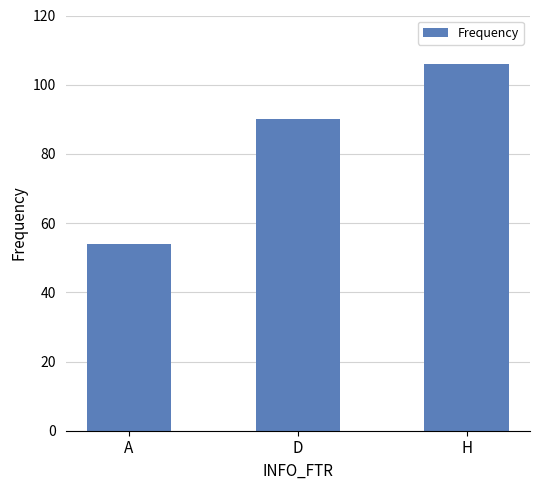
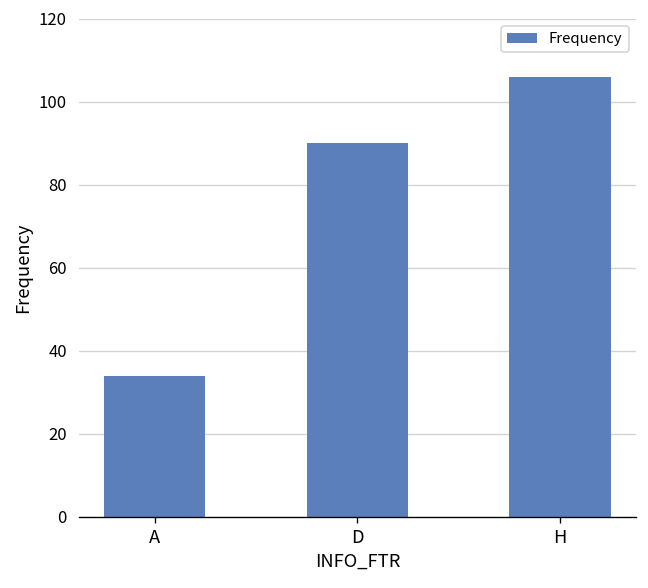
  {
-   "A": 54,
+   "A": 34,
    "D": 90,
    "H": 106
  }
